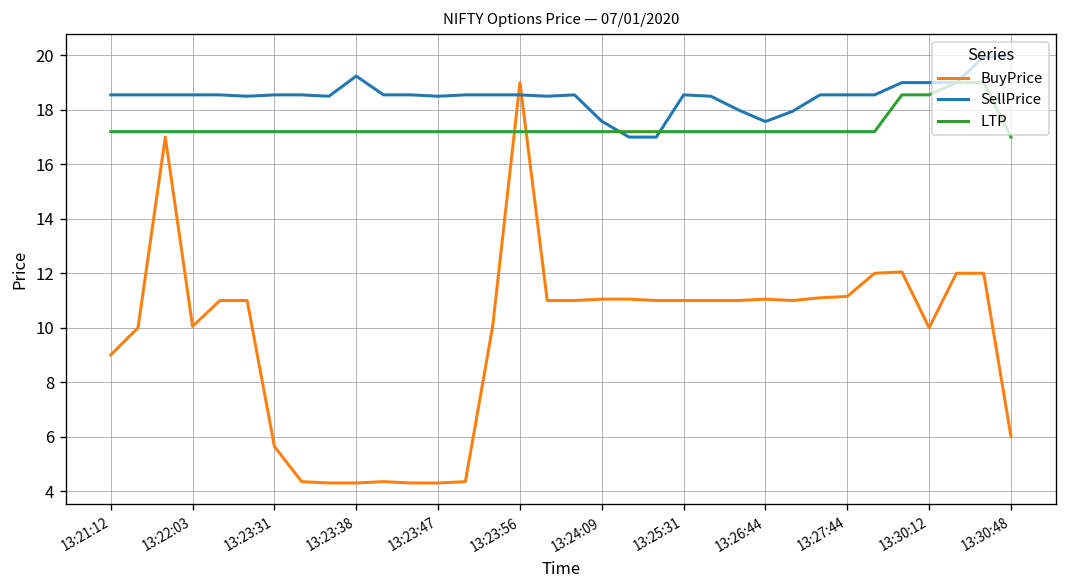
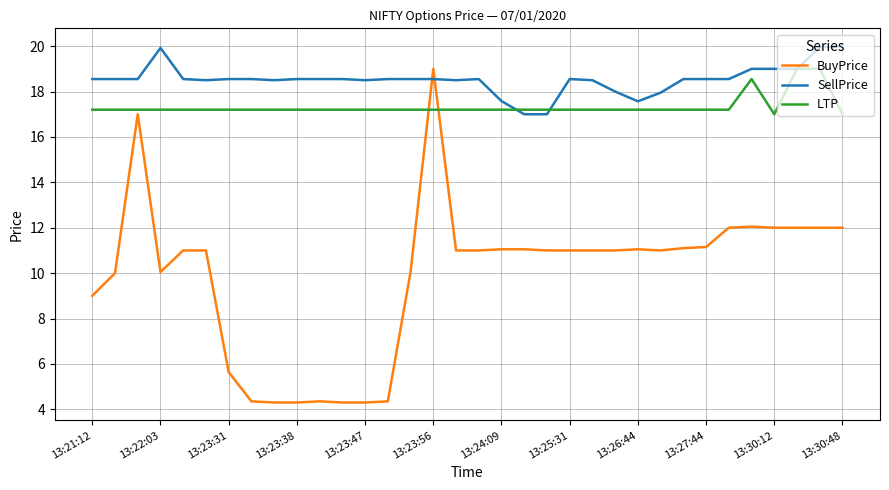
  {
    "BuyPrice": {
      "13:21:12": 9,
      "13:22:03": 10,
      "13:23:31": 5.6,
      "13:23:38": 4.3,
      "13:23:47": 4.3,
      "13:23:56": 19,
      "13:24:09": 11,
      "13:25:31": 11,
      "13:26:44": 11,
      "13:27:44": 11.2,
-     "13:30:12": 10,
-     "13:30:48": 6
+     "13:30:12": 12,
+     "13:30:48": 12
    },
    "SellPrice": {
      "13:21:12": 18.6,
-     "13:22:03": 18.6,
+     "13:22:03": 19.9,
      "13:23:31": 18.6,
-     "13:23:38": 19.2,
+     "13:23:38": 18.6,
      "13:23:47": 18.5,
      "13:23:56": 18.6,
      "13:24:09": 17.6,
      "13:25:31": 18.6,
      "13:26:44": 17.6,
      "13:27:44": 18.6,
      "13:30:12": 19.0
    },
    "LTP": {
      "13:21:12": 17.2,
      "13:22:03": 17.2,
      "13:23:31": 17.2,
      "13:23:38": 17.2,
      "13:23:47": 17.2,
      "13:23:56": 17.2,
      "13:24:09": 17.2,
      "13:25:31": 17.2,
      "13:26:44": 17.2,
      "13:27:44": 17.2,
-     "13:30:12": 18.6
+     "13:30:12": 17.0
    }
  }
